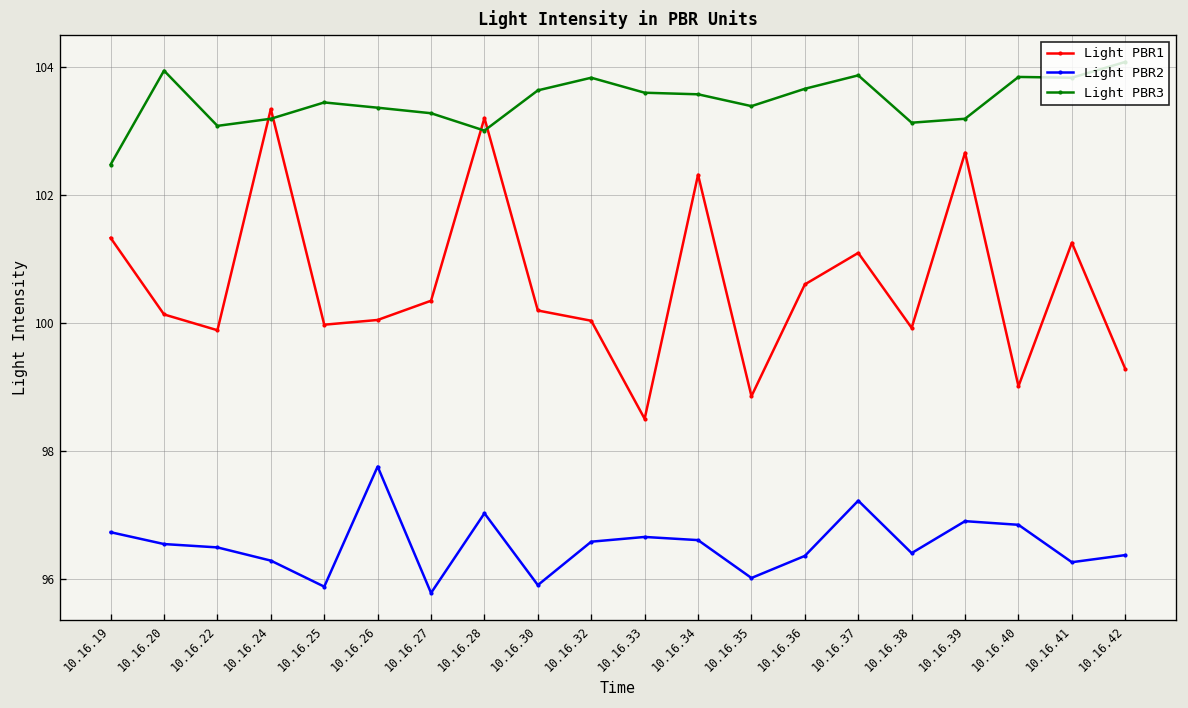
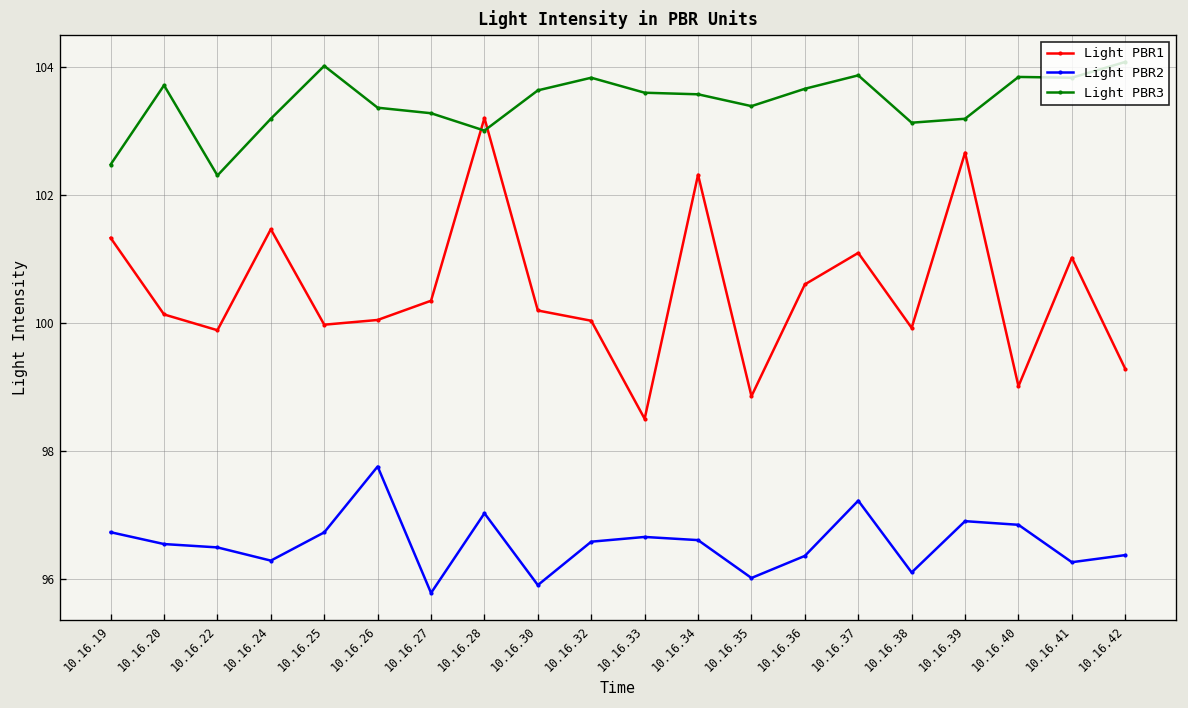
  {
    "Light PBR1": {
      "10.16.19": 101.3,
      "10.16.20": 100.1,
      "10.16.22": 99.9,
-     "10.16.24": 103.3,
+     "10.16.24": 101.5,
      "10.16.25": 100.0,
      "10.16.26": 100.1,
      "10.16.27": 100.4,
      "10.16.28": 103.2,
      "10.16.30": 100.2,
      "10.16.32": 100.0,
      "10.16.33": 98.5,
      "10.16.34": 102.3,
      "10.16.35": 98.9,
      "10.16.36": 100.6,
      "10.16.37": 101.1,
      "10.16.38": 99.9,
      "10.16.39": 102.7,
      "10.16.40": 99.0,
-     "10.16.41": 101.3,
+     "10.16.41": 101.0,
      "10.16.42": 99.3
    },
    "Light PBR2": {
      "10.16.19": 96.7,
      "10.16.20": 96.5,
      "10.16.22": 96.5,
      "10.16.24": 96.3,
-     "10.16.25": 95.9,
+     "10.16.25": 96.7,
      "10.16.26": 97.8,
      "10.16.27": 95.8,
      "10.16.28": 97.0,
      "10.16.30": 95.9,
      "10.16.32": 96.6,
      "10.16.33": 96.7,
      "10.16.34": 96.6,
      "10.16.35": 96.0,
      "10.16.36": 96.4,
      "10.16.37": 97.2,
-     "10.16.38": 96.4,
+     "10.16.38": 96.1,
      "10.16.39": 96.9,
      "10.16.40": 96.8,
      "10.16.41": 96.3,
      "10.16.42": 96.4
    },
    "Light PBR3": {
      "10.16.19": 102.5,
-     "10.16.20": 103.9,
-     "10.16.22": 103.1,
+     "10.16.20": 103.7,
+     "10.16.22": 102.3,
      "10.16.24": 103.2,
-     "10.16.25": 103.5,
+     "10.16.25": 104.0,
      "10.16.26": 103.4,
      "10.16.27": 103.3,
      "10.16.28": 103.0,
      "10.16.30": 103.6,
      "10.16.32": 103.8,
      "10.16.33": 103.6,
      "10.16.34": 103.6,
      "10.16.35": 103.4,
      "10.16.36": 103.7,
      "10.16.37": 103.9,
      "10.16.38": 103.1,
      "10.16.39": 103.2,
      "10.16.40": 103.9
    }
  }
